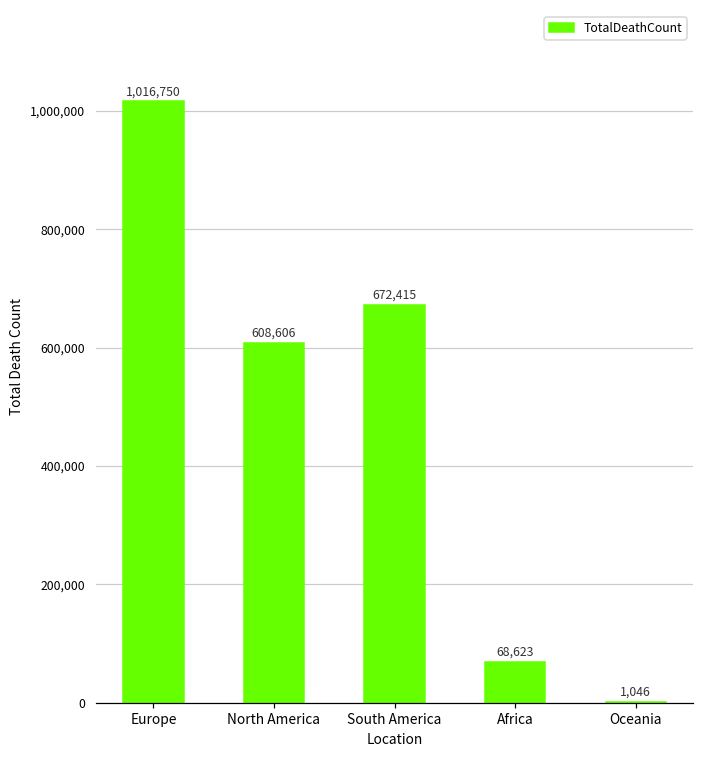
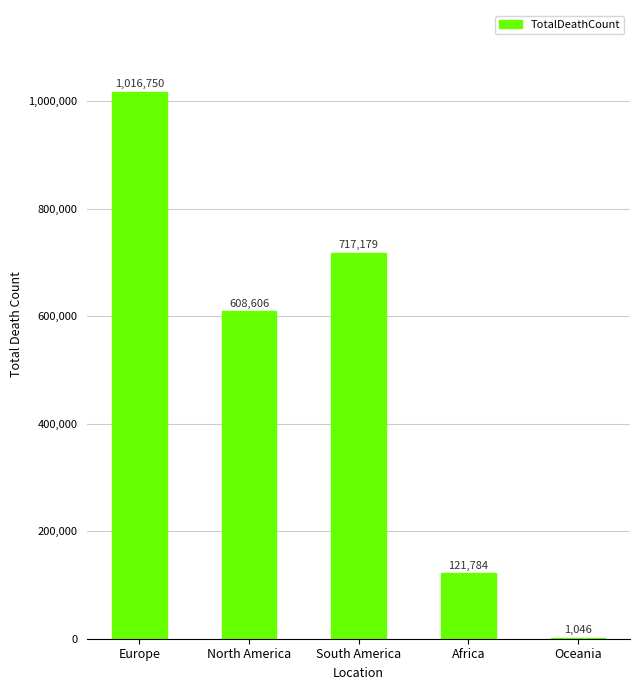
  {
    "Europe": "1,016,750",
    "North America": "608,606",
-   "South America": "672,415",
-   "Africa": "68,623",
+   "South America": "717,179",
+   "Africa": "121,784",
    "Oceania": "1,046"
  }
